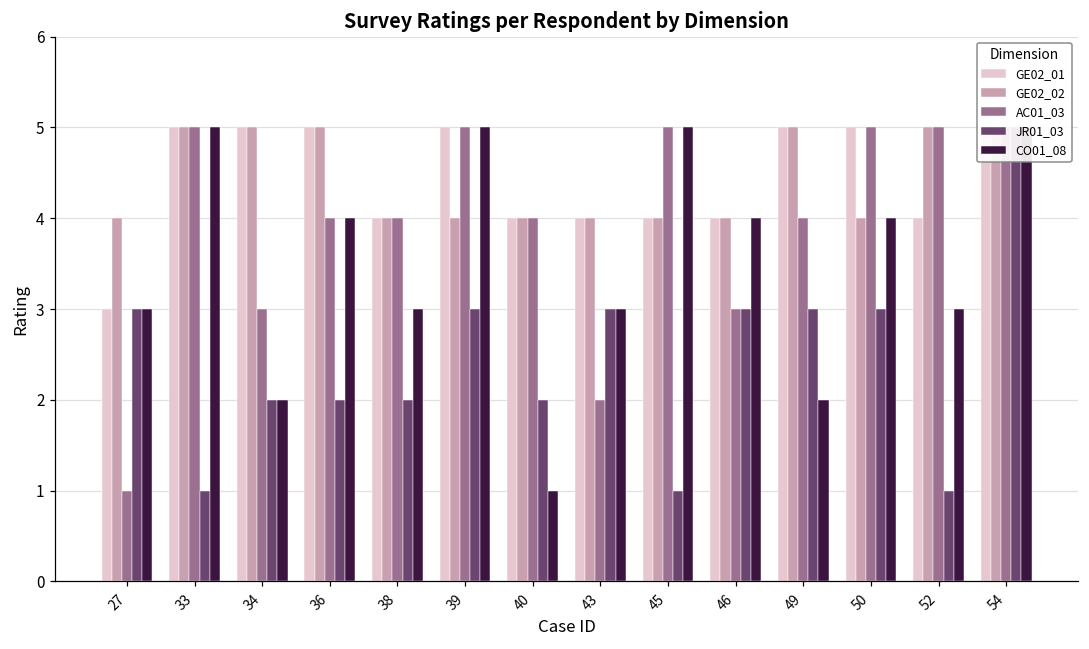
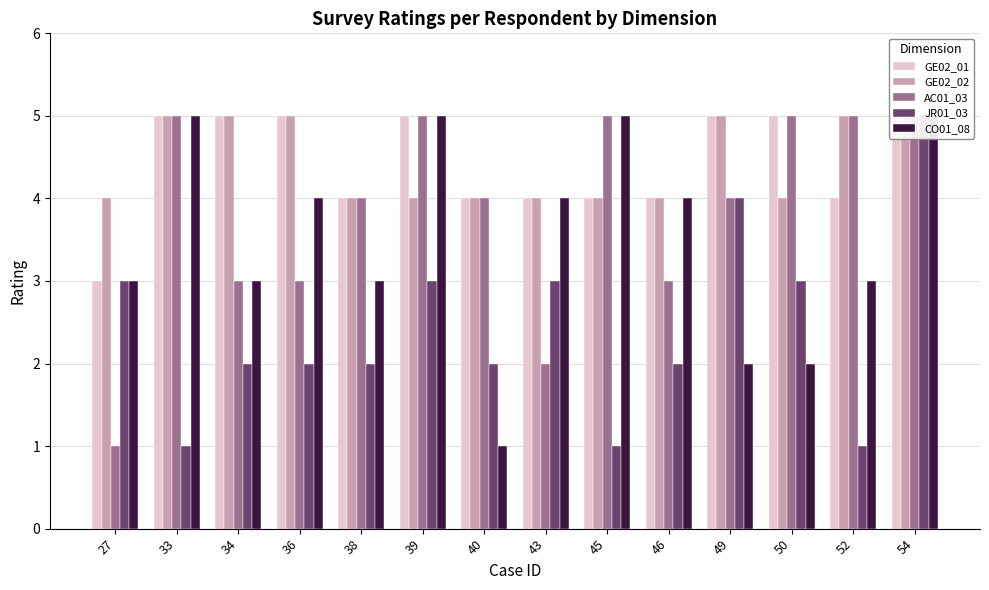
  {
    "AC01_03": {
      "27": 1,
      "33": 5,
      "34": 3,
-     "36": 4,
+     "36": 3,
      "38": 4,
      "39": 5,
      "40": 4,
      "43": 2,
      "45": 5,
      "46": 3,
      "49": 4,
      "50": 5,
      "52": 5
    },
    "JR01_03": {
      "27": 3,
      "33": 1,
      "34": 2,
      "36": 2,
      "38": 2,
      "39": 3,
      "40": 2,
      "43": 3,
      "45": 1,
-     "46": 3,
-     "49": 3,
+     "46": 2,
+     "49": 4,
      "50": 3,
      "52": 1
    },
    "CO01_08": {
      "27": 3,
      "33": 5,
-     "34": 2,
+     "34": 3,
      "36": 4,
      "38": 3,
      "39": 5,
      "40": 1,
-     "43": 3,
+     "43": 4,
      "45": 5,
      "46": 4,
      "49": 2,
-     "50": 4,
+     "50": 2,
      "52": 3
    }
  }
